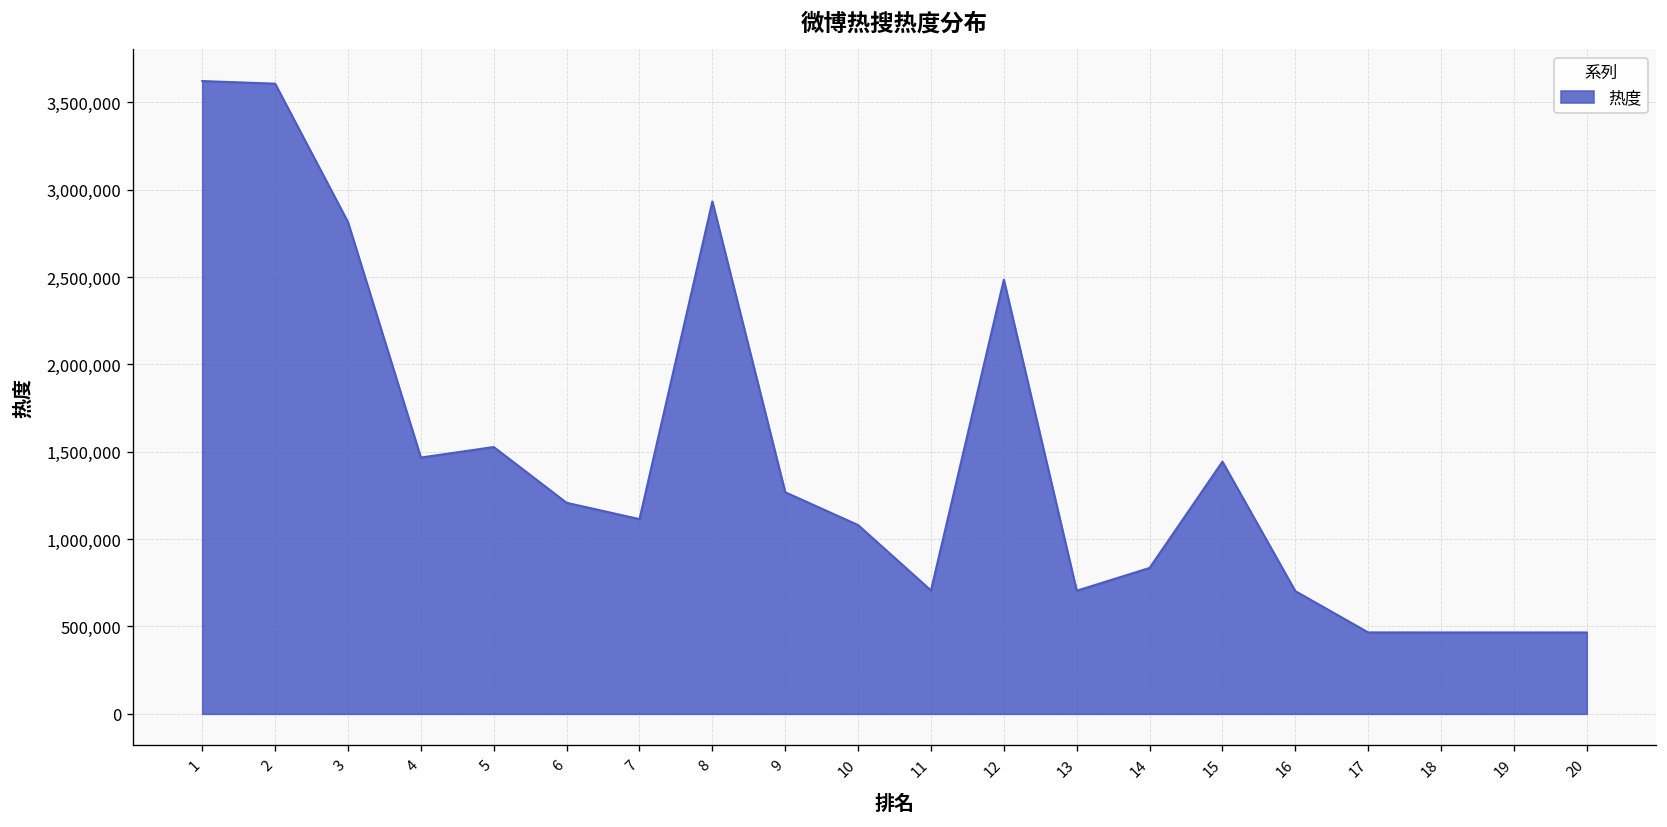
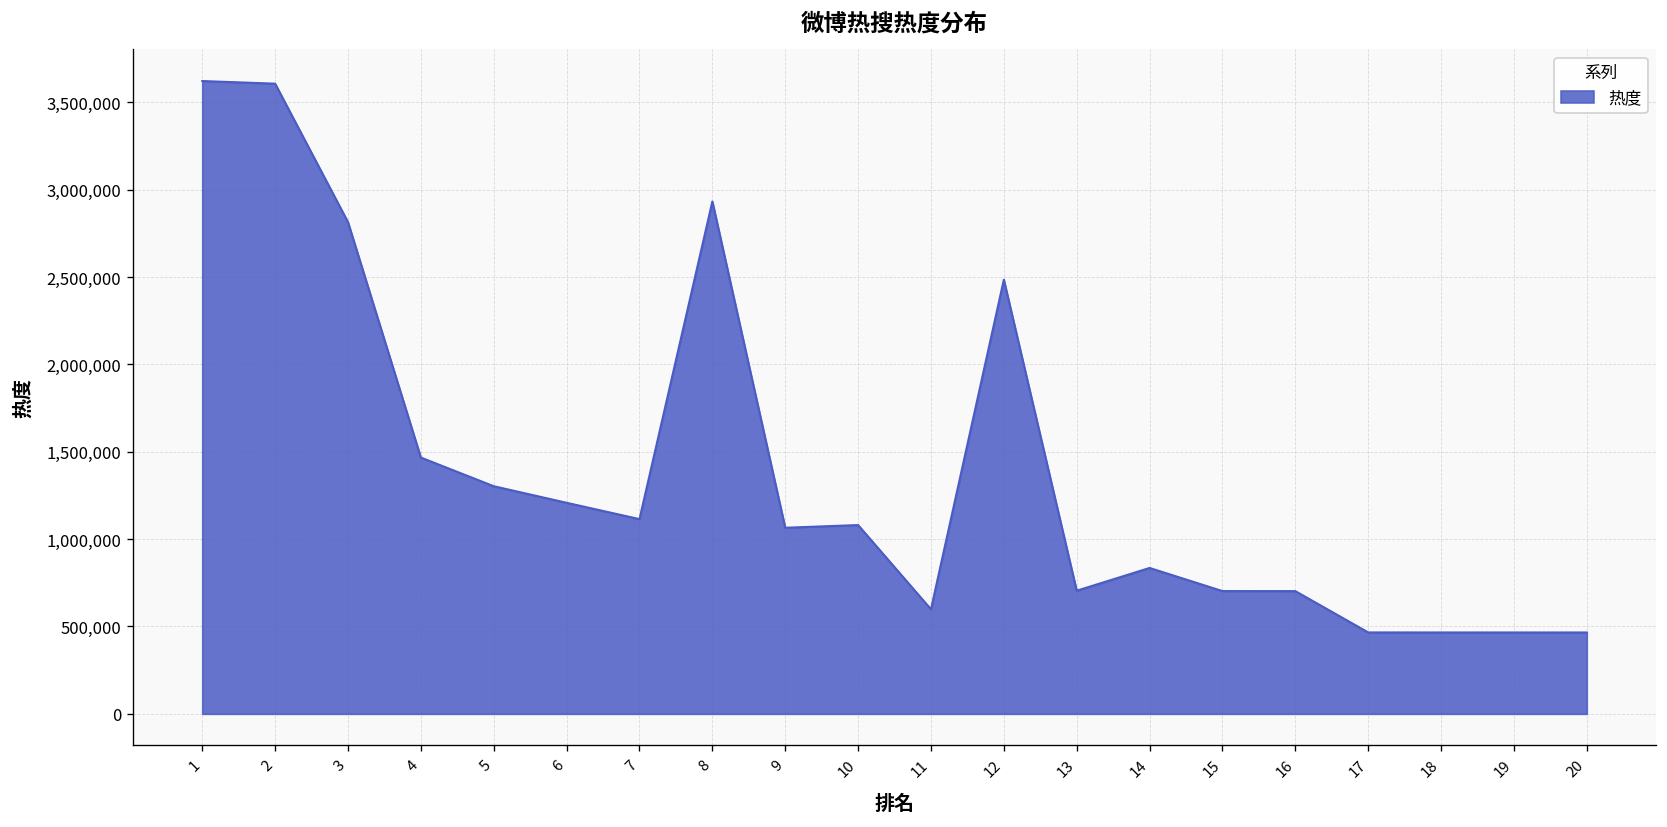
  {
    "1": "3,620,000",
    "2": "3,610,000",
    "3": "2,810,000",
    "4": "1,470,000",
-   "5": "1,530,000",
+   "5": "1,300,000",
    "6": "1,210,000",
    "7": "1,110,000",
    "8": "2,930,000",
-   "9": "1,270,000",
+   "9": "1,070,000",
    "10": "1,080,000",
-   "11": "710,000",
+   "11": "600,000",
    "12": "2,480,000",
    "13": "700,000",
    "14": "840,000",
-   "15": "1,440,000",
+   "15": "700,000",
    "16": "700,000",
    "17": "470,000",
    "18": "470,000",
    "19": "470,000",
    "20": "470,000"
  }
